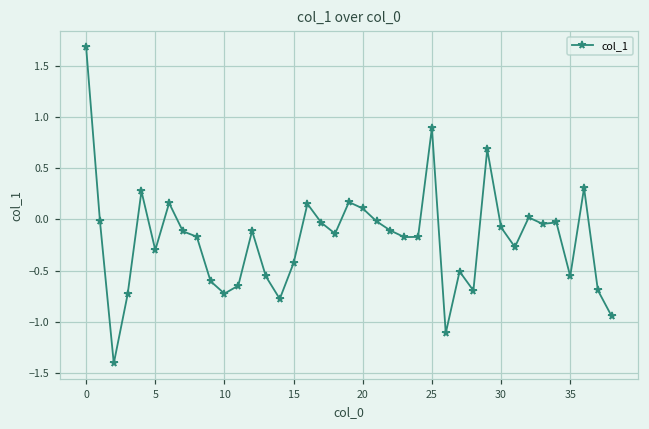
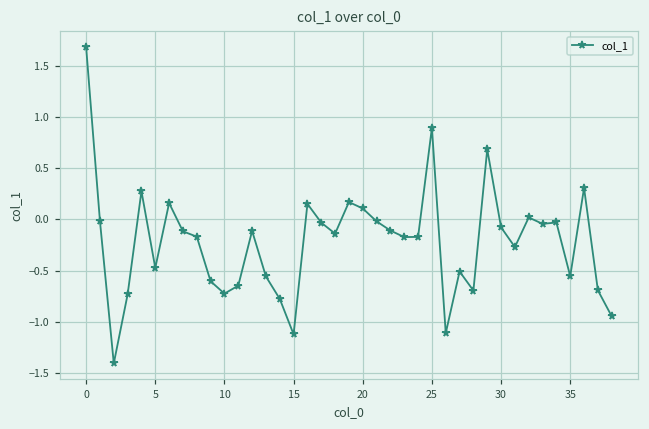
  {
    "0": 1.7,
-   "5": -0.3,
+   "5": -0.5,
    "10": -0.7,
-   "15": -0.4,
+   "15": -1.1,
    "20": 0.1,
    "25": 0.9,
    "30": -0.1,
    "35": -0.6
  }
